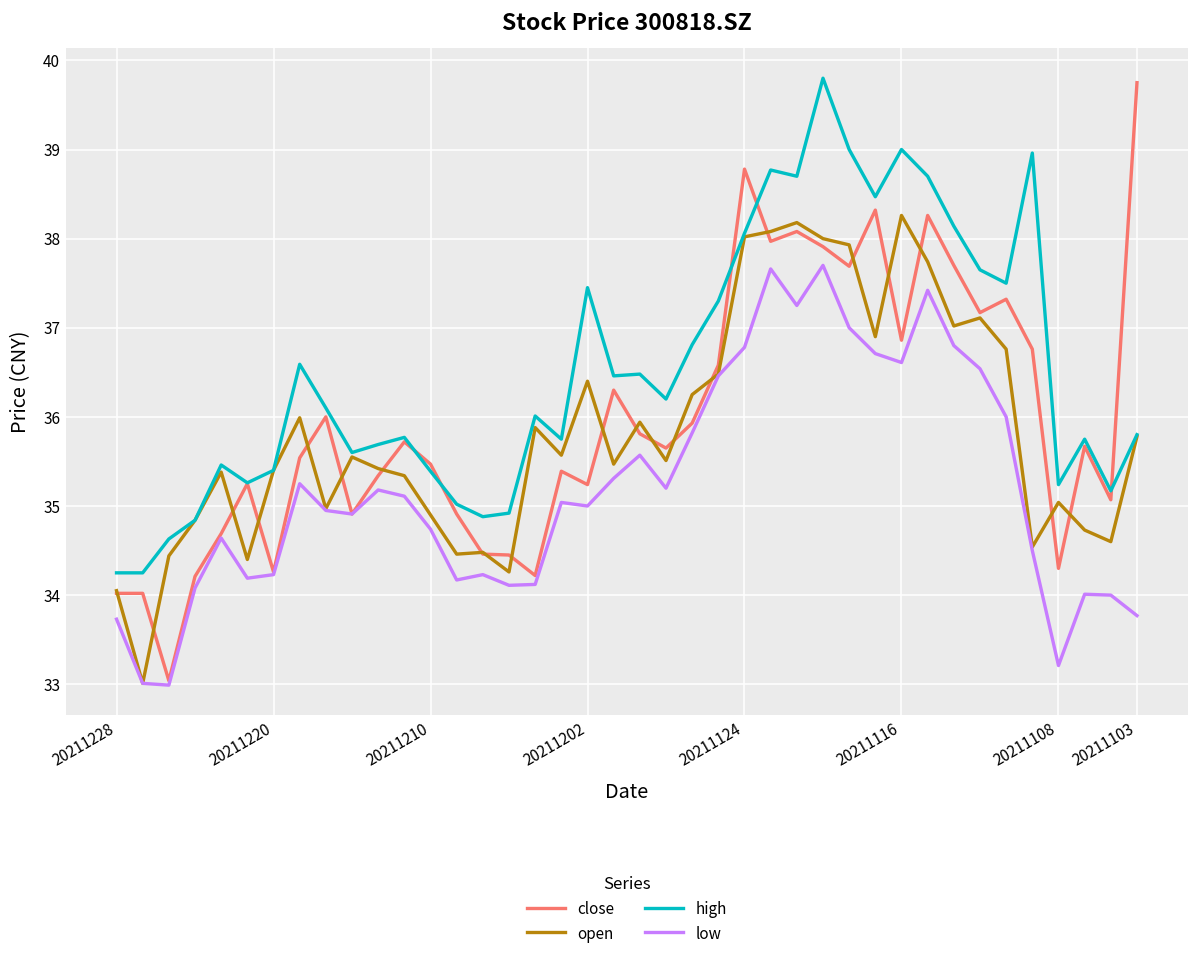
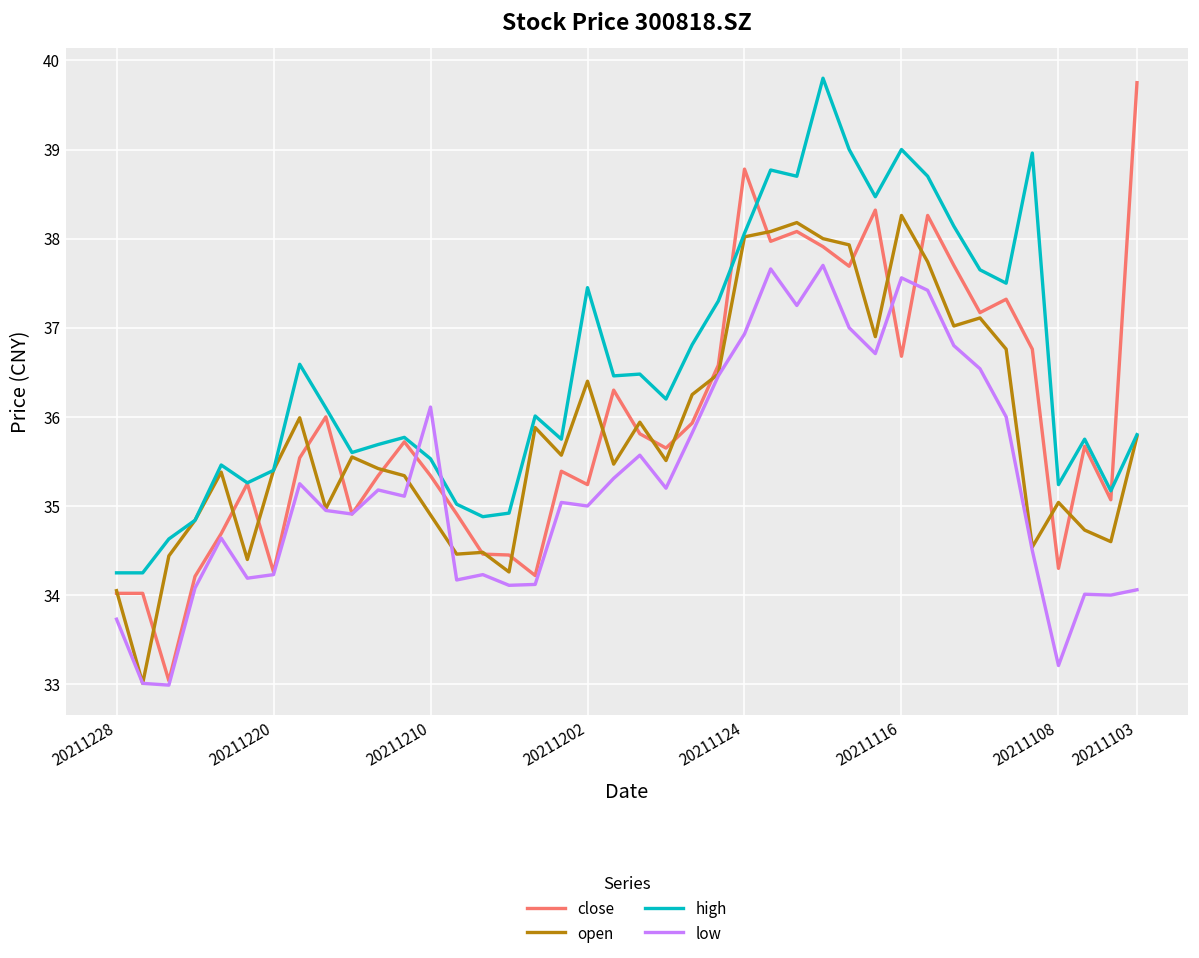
  {
    "close": {
-     "20211210": 35.5,
+     "20211210": 35.3,
      "20211202": 35.2,
      "20211124": 38.8,
-     "20211116": 36.9,
+     "20211116": 36.7,
      "20211108": 34.3,
      "20211103": 39.8
    },
    "open": {
      "20211210": 34.9,
      "20211202": 36.4,
      "20211124": 38.0,
      "20211116": 38.3,
      "20211108": 35.0
    },
    "high": {
      "20211228": 34.3,
-     "20211210": 35.4,
+     "20211210": 35.5,
      "20211202": 37.5,
      "20211124": 38.1,
      "20211116": 39.0,
      "20211108": 35.2
    },
    "low": {
      "20211228": 33.7,
-     "20211210": 34.7,
+     "20211210": 36.1,
      "20211202": 35.0,
-     "20211124": 36.8,
-     "20211116": 36.6,
+     "20211124": 36.9,
+     "20211116": 37.6,
      "20211108": 33.2,
-     "20211103": 33.8
+     "20211103": 34.1
    }
  }
